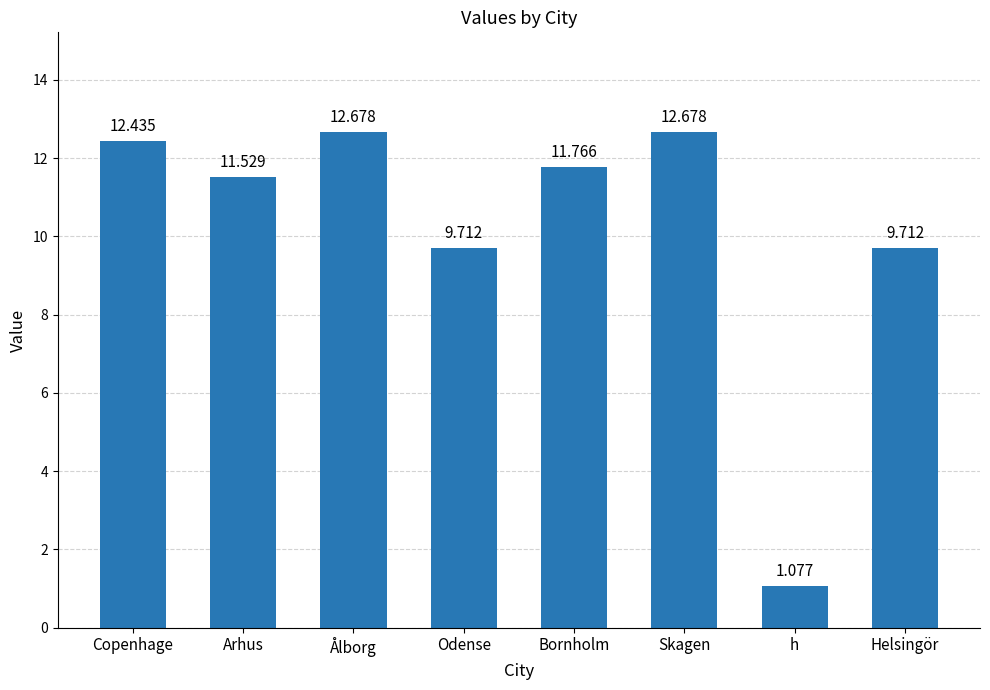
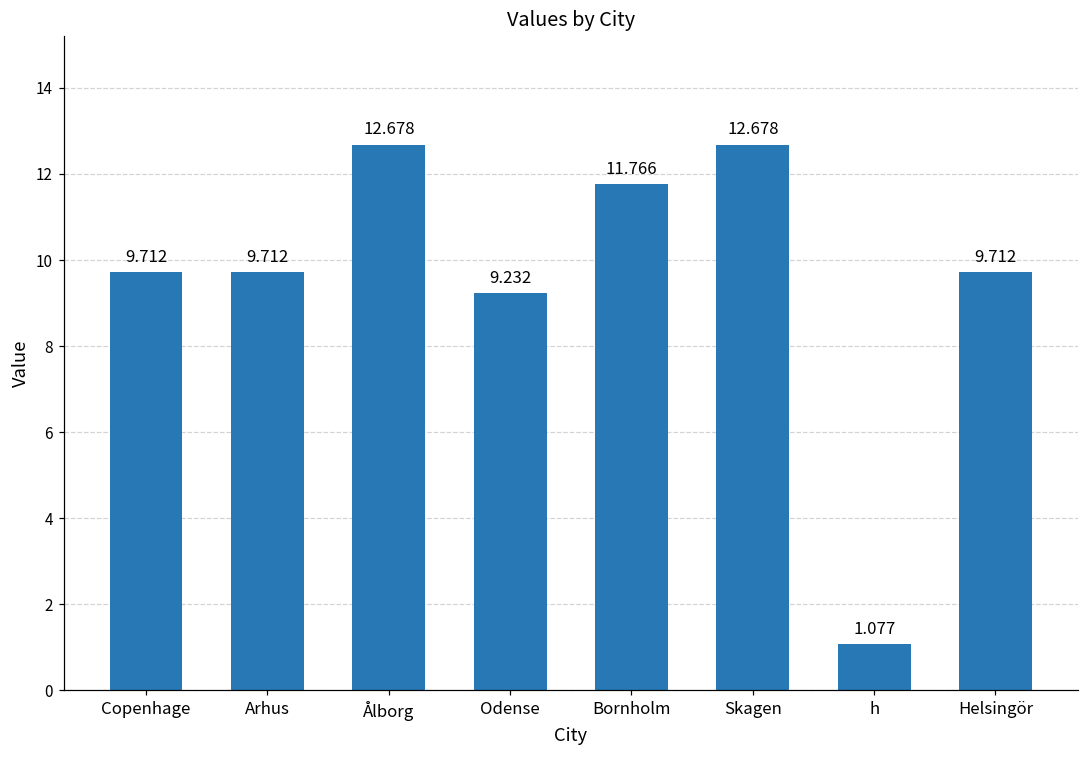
  {
-   "Copenhage": 12.435,
-   "Arhus": 11.529,
+   "Copenhage": 9.712,
+   "Arhus": 9.712,
    "Ålborg": 12.678,
-   "Odense": 9.712,
+   "Odense": 9.232,
    "Bornholm": 11.766,
    "Skagen": 12.678,
    "h": 1.077,
    "Helsingör": 9.712
  }
